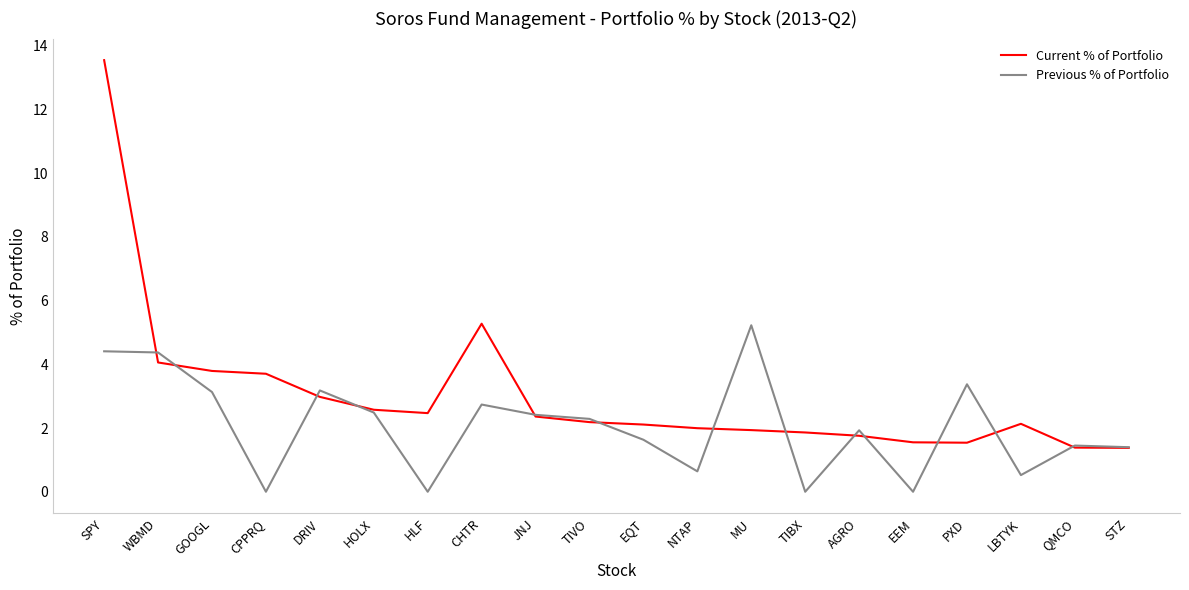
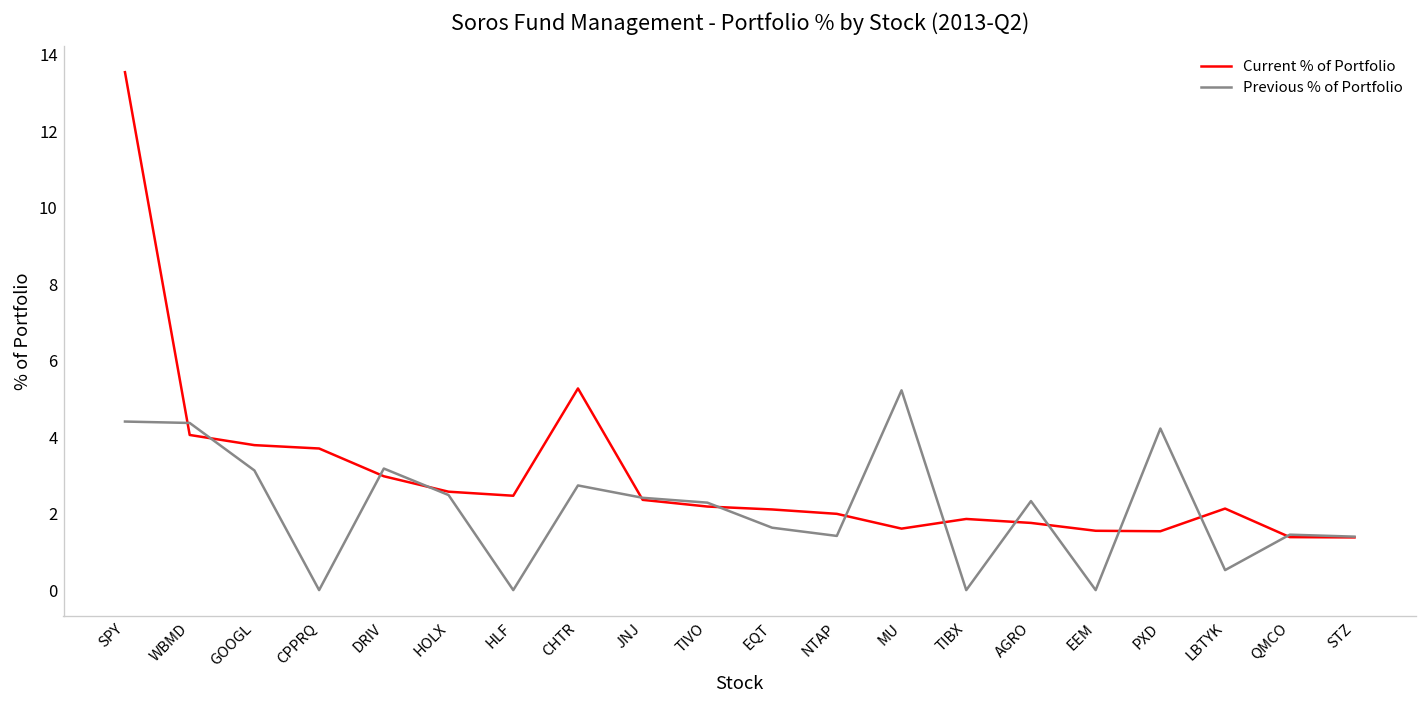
  {
    "Current % of Portfolio": {
      "SPY": 13.5,
      "WBMD": 4.1,
      "GOOGL": 3.8,
      "CPPRQ": 3.7,
      "DRIV": 3.0,
      "HOLX": 2.6,
      "HLF": 2.5,
      "CHTR": 5.3,
      "TIVO": 2.2,
      "EQT": 2.1,
      "NTAP": 2.0,
-     "MU": 1.9,
+     "MU": 1.6,
      "TIBX": 1.9,
      "AGRO": 1.8,
      "EEM": 1.6,
      "PXD": 1.5,
      "LBTYK": 2.1
    },
    "Previous % of Portfolio": {
      "SPY": 4.4,
      "WBMD": 4.4,
      "GOOGL": 3.1,
      "CPPRQ": 0.0,
      "DRIV": 3.2,
      "HOLX": 2.5,
      "HLF": 0.0,
      "CHTR": 2.7,
      "TIVO": 2.3,
      "EQT": 1.6,
-     "NTAP": 0.6,
+     "NTAP": 1.4,
      "MU": 5.2,
      "TIBX": 0.0,
-     "AGRO": 1.9,
+     "AGRO": 2.3,
      "EEM": 0.0,
-     "PXD": 3.4,
+     "PXD": 4.2,
      "LBTYK": 0.5
    }
  }
